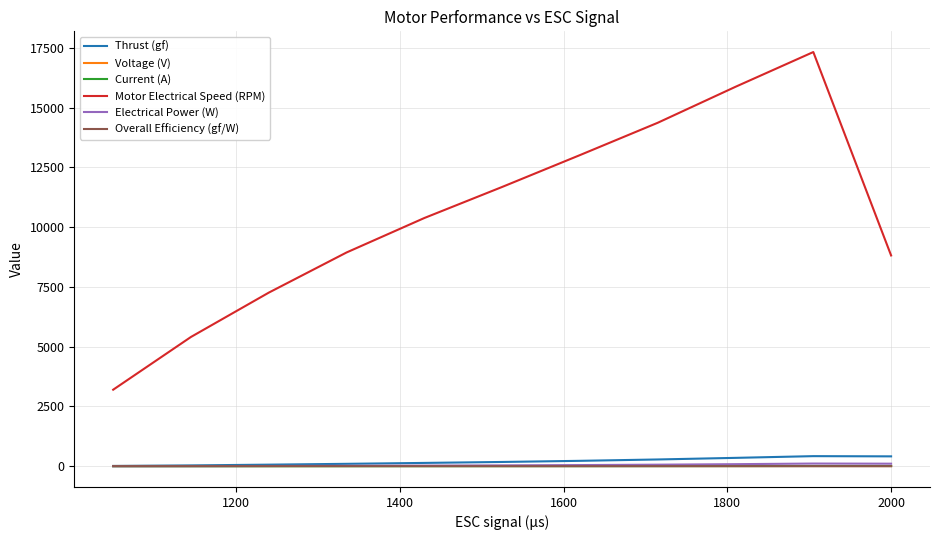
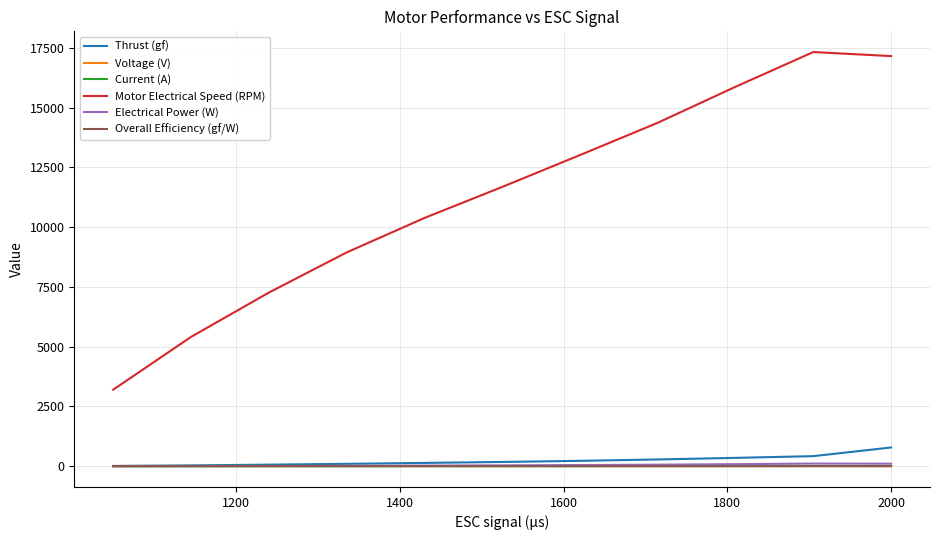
  {
    "Thrust (gf)": {
-     "2000": 400
+     "2000": 800
    },
    "Motor Electrical Speed (RPM)": {
-     "2000": 8800
+     "2000": 17200
    }
  }
